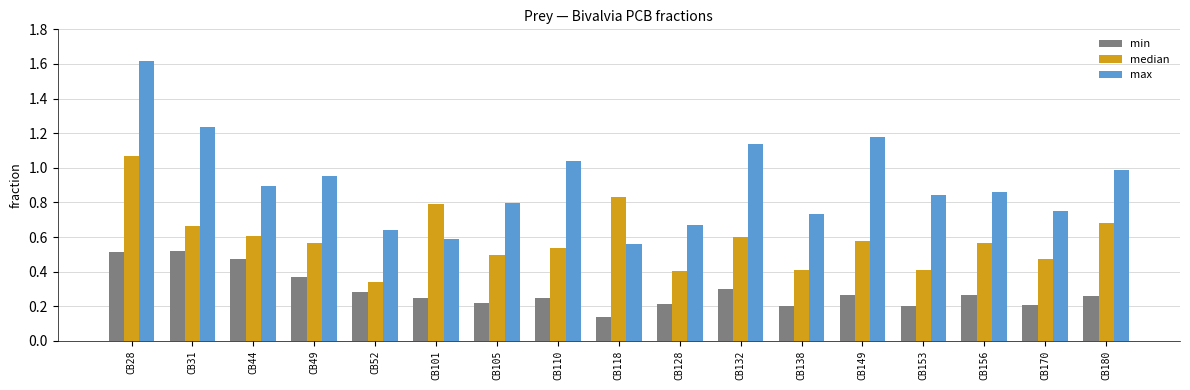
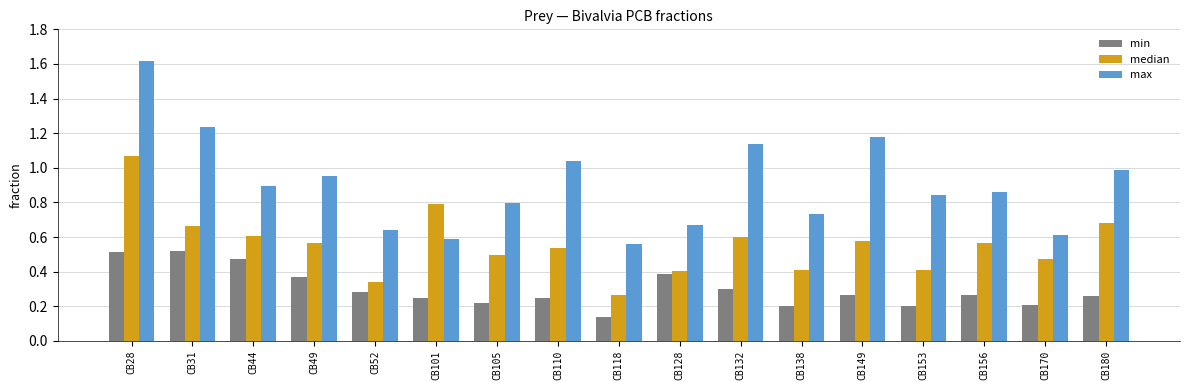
  {
    "min": {
      "CB28": 0.51,
      "CB31": 0.52,
      "CB44": 0.47,
      "CB49": 0.37,
      "CB52": 0.28,
      "CB101": 0.25,
      "CB105": 0.22,
      "CB110": 0.25,
      "CB118": 0.14,
-     "CB128": 0.21,
+     "CB128": 0.39,
      "CB132": 0.30,
      "CB138": 0.20,
      "CB149": 0.26,
      "CB153": 0.20,
      "CB156": 0.26,
      "CB170": 0.21,
      "CB180": 0.26
    },
    "median": {
      "CB28": 1.07,
      "CB31": 0.67,
      "CB44": 0.60,
      "CB49": 0.57,
      "CB52": 0.34,
      "CB101": 0.79,
      "CB105": 0.49,
      "CB110": 0.53,
-     "CB118": 0.83,
+     "CB118": 0.26,
      "CB128": 0.40,
      "CB132": 0.60,
      "CB138": 0.41,
      "CB149": 0.58,
      "CB153": 0.41,
      "CB156": 0.56,
      "CB170": 0.48,
      "CB180": 0.68
    },
    "max": {
      "CB28": 1.62,
      "CB31": 1.23,
      "CB44": 0.90,
      "CB49": 0.95,
      "CB52": 0.64,
      "CB101": 0.59,
      "CB105": 0.80,
      "CB110": 1.04,
      "CB118": 0.56,
      "CB128": 0.67,
      "CB132": 1.14,
      "CB138": 0.74,
      "CB149": 1.18,
      "CB153": 0.84,
      "CB156": 0.86,
-     "CB170": 0.75,
+     "CB170": 0.61,
      "CB180": 0.99
    }
  }
